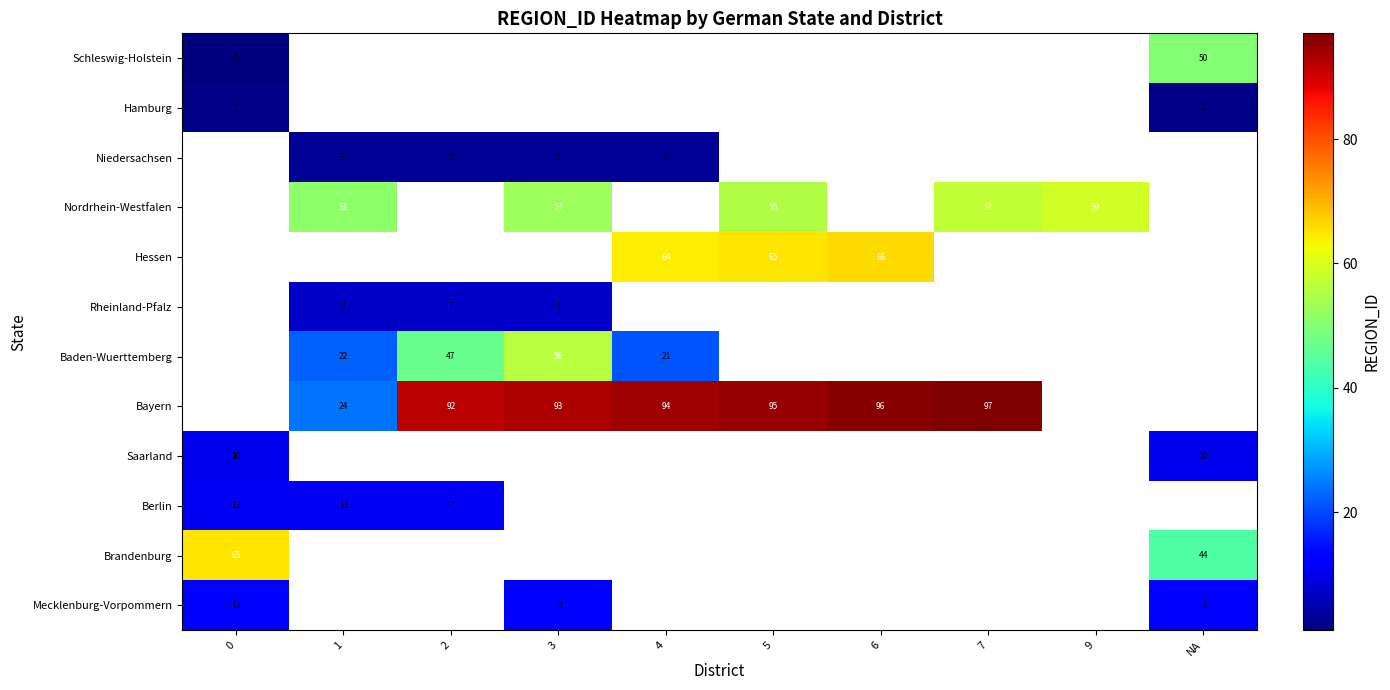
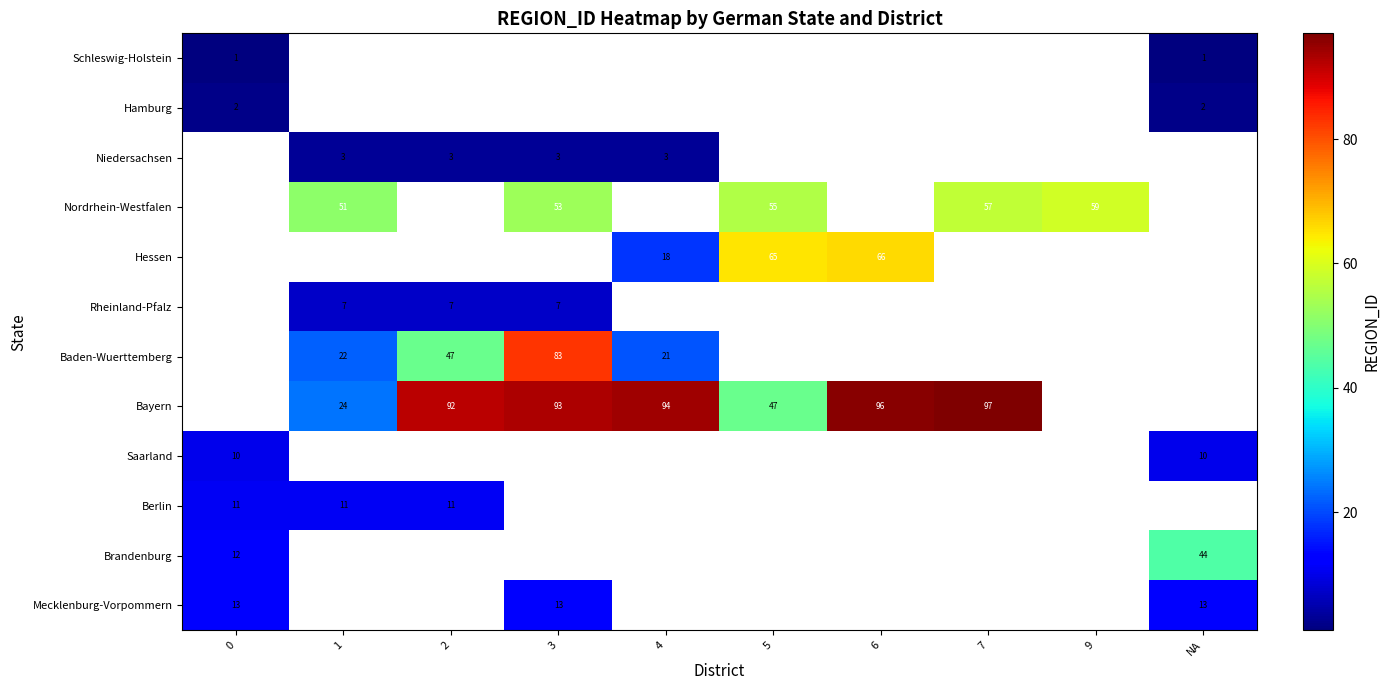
  {
    "Schleswig-Holstein": {
      "0": 1,
-     "NA": 50
+     "NA": 1
    },
    "Hamburg": {
      "0": 2,
      "NA": 2
    },
    "Niedersachsen": {
      "1": 3,
      "2": 3,
      "3": 3,
      "4": 3
    },
    "Nordrhein-Westfalen": {
      "1": 51,
      "3": 53,
      "5": 55,
      "7": 57,
      "9": 59
    },
    "Hessen": {
-     "4": 64,
+     "4": 18,
      "5": 65,
      "6": 66
    },
    "Rheinland-Pfalz": {
      "1": 7,
      "2": 7,
      "3": 7
    },
    "Baden-Wuerttemberg": {
      "1": 22,
      "2": 47,
-     "3": 56,
+     "3": 83,
      "4": 21
    },
    "Bayern": {
      "1": 24,
      "2": 92,
      "3": 93,
      "4": 94,
-     "5": 95,
+     "5": 47,
      "6": 96,
      "7": 97
    },
    "Saarland": {
      "0": 10,
      "NA": 10
    },
    "Berlin": {
      "0": 11,
      "1": 11,
      "2": 11
    },
    "Brandenburg": {
-     "0": 65,
+     "0": 12,
      "NA": 44
    },
    "Mecklenburg-Vorpommern": {
      "0": 13,
      "3": 13,
      "NA": 13
    }
  }
